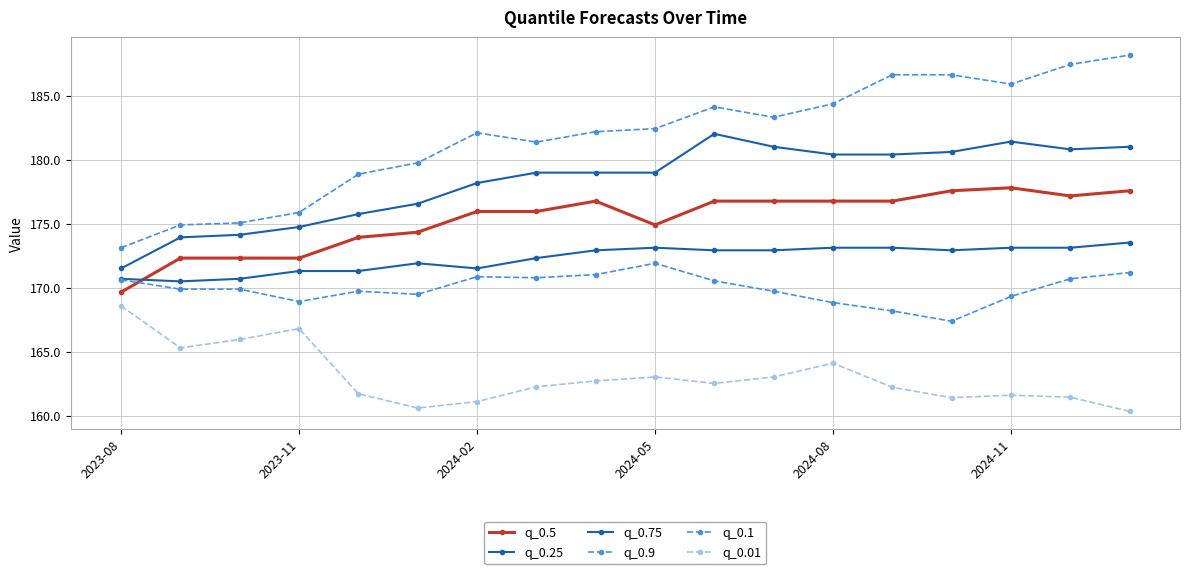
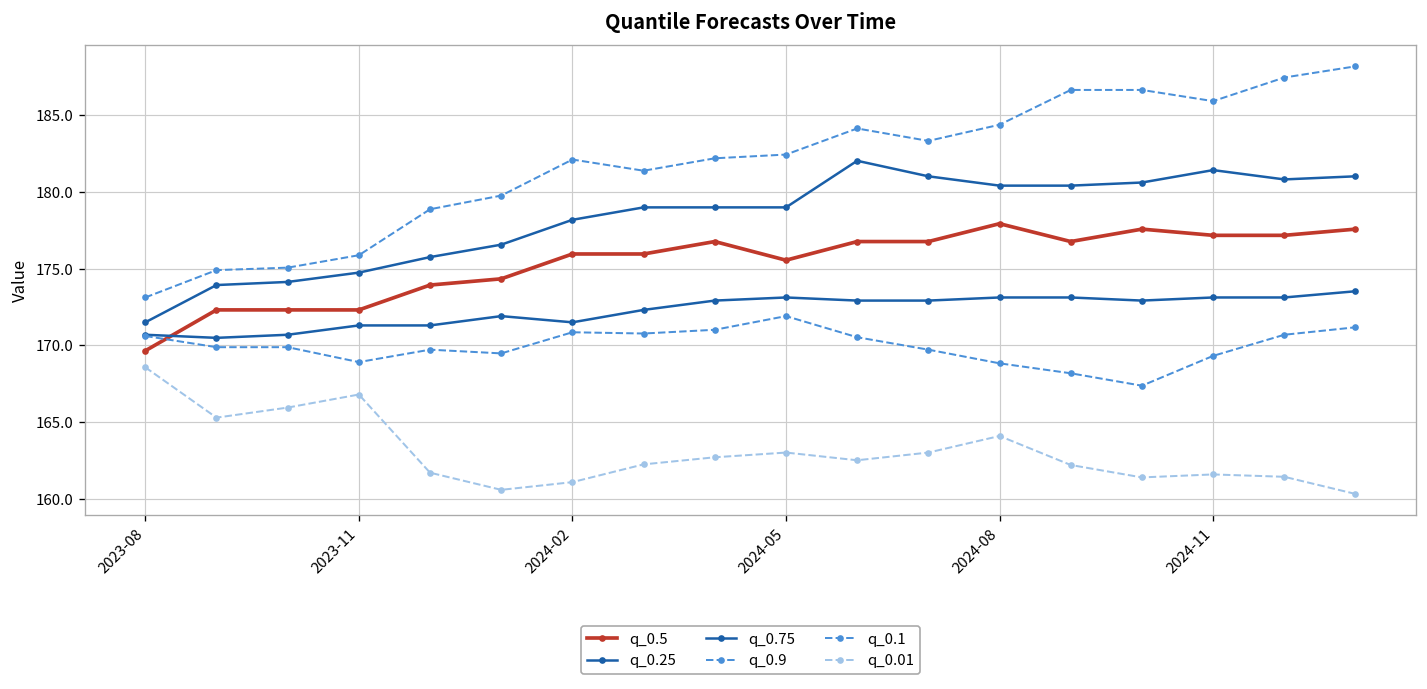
  {
    "q_0.5": {
      "2023-08": 169.6,
      "2023-11": 172.3,
      "2024-02": 175.9,
-     "2024-05": 174.9,
-     "2024-08": 176.8,
-     "2024-11": 177.8
+     "2024-05": 175.5,
+     "2024-08": 177.9,
+     "2024-11": 177.2
    },
    "q_0.01": {
      "2023-08": 168.6,
      "2023-11": 166.8,
      "2024-02": 161.1,
      "2024-05": 163.0,
      "2024-08": 164.1,
      "2024-11": 161.6
    }
  }
